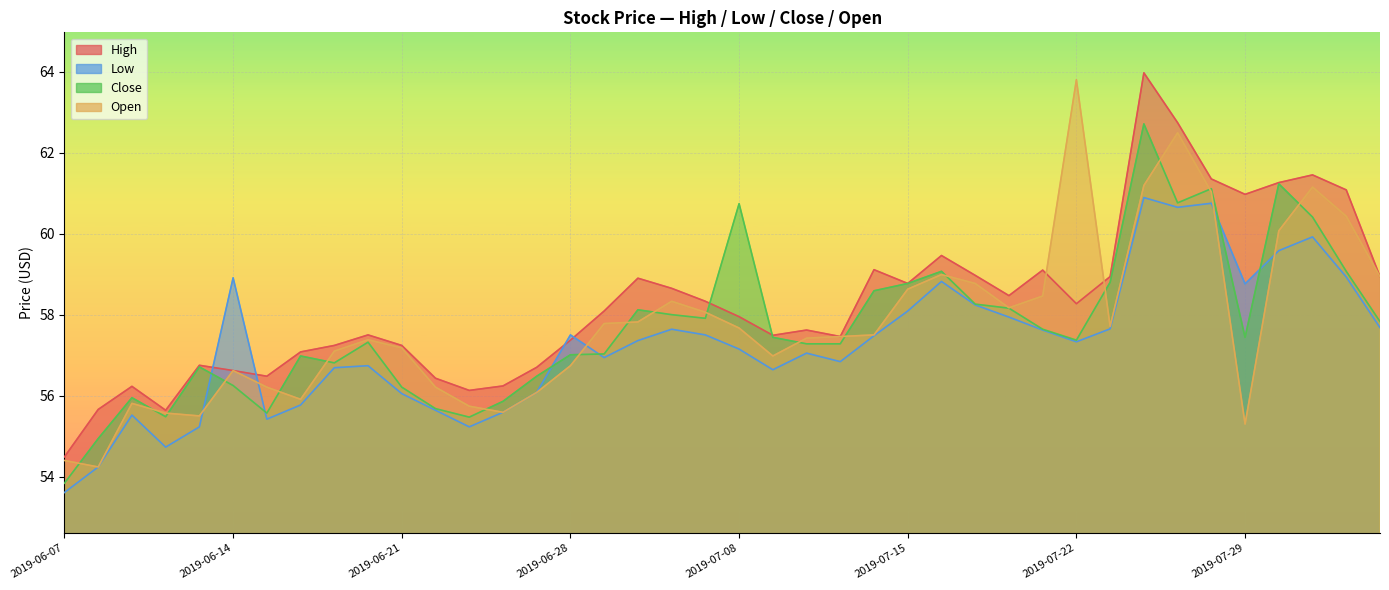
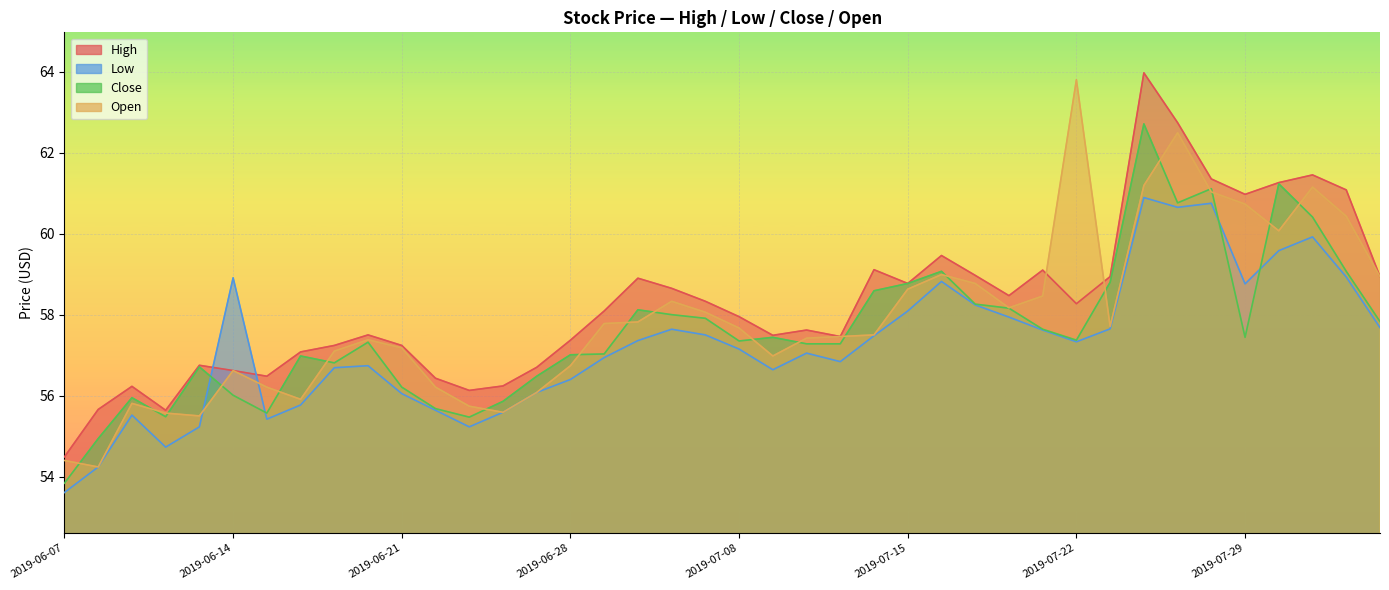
  {
    "High": {
      "2019-06-07": 54.5,
      "2019-06-28": 57.4,
      "2019-07-08": 58.0,
      "2019-07-22": 58.3,
      "2019-07-29": 61.0
    },
    "Low": {
      "2019-06-07": 53.6,
      "2019-06-14": 58.9,
      "2019-06-21": 56.1,
-     "2019-06-28": 57.5,
+     "2019-06-28": 56.4,
      "2019-07-08": 57.2,
      "2019-07-15": 58.1,
      "2019-07-29": 58.8
    },
    "Close": {
      "2019-06-07": 53.8,
-     "2019-06-14": 56.3,
+     "2019-06-14": 56.0,
      "2019-06-21": 56.2,
      "2019-06-28": 57.0,
-     "2019-07-08": 60.7,
+     "2019-07-08": 57.4,
      "2019-07-29": 57.4
    },
    "Open": {
      "2019-06-07": 54.4,
      "2019-06-28": 56.7,
      "2019-07-08": 57.7,
      "2019-07-15": 58.6,
      "2019-07-22": 63.8,
-     "2019-07-29": 55.3
+     "2019-07-29": 60.7
    }
  }
